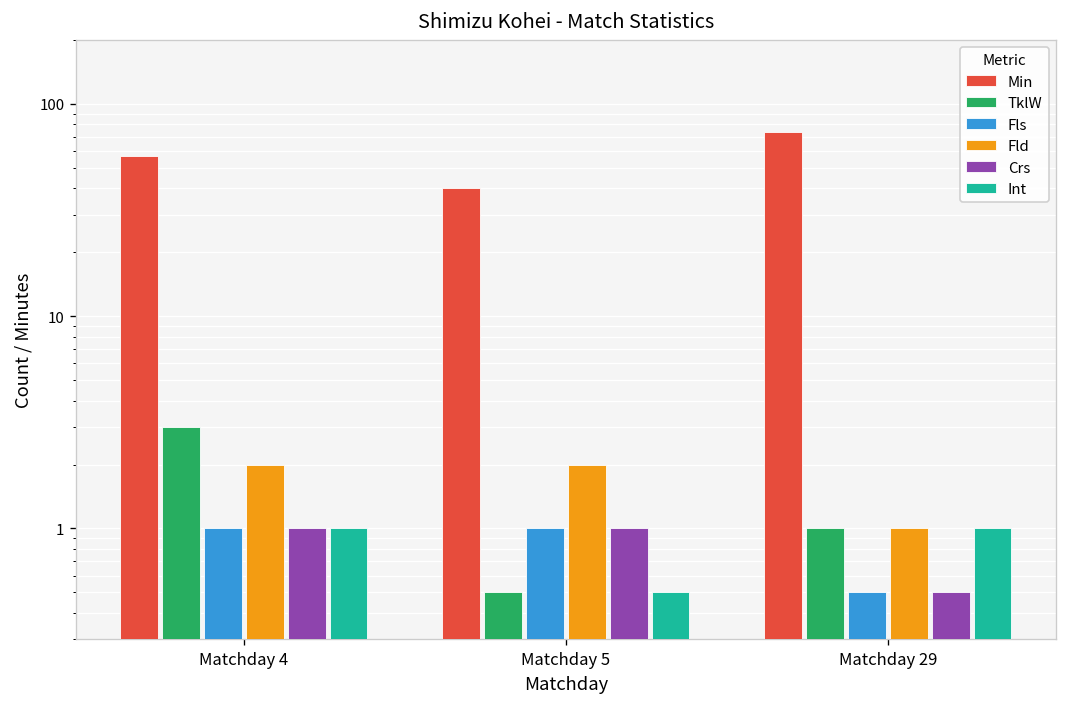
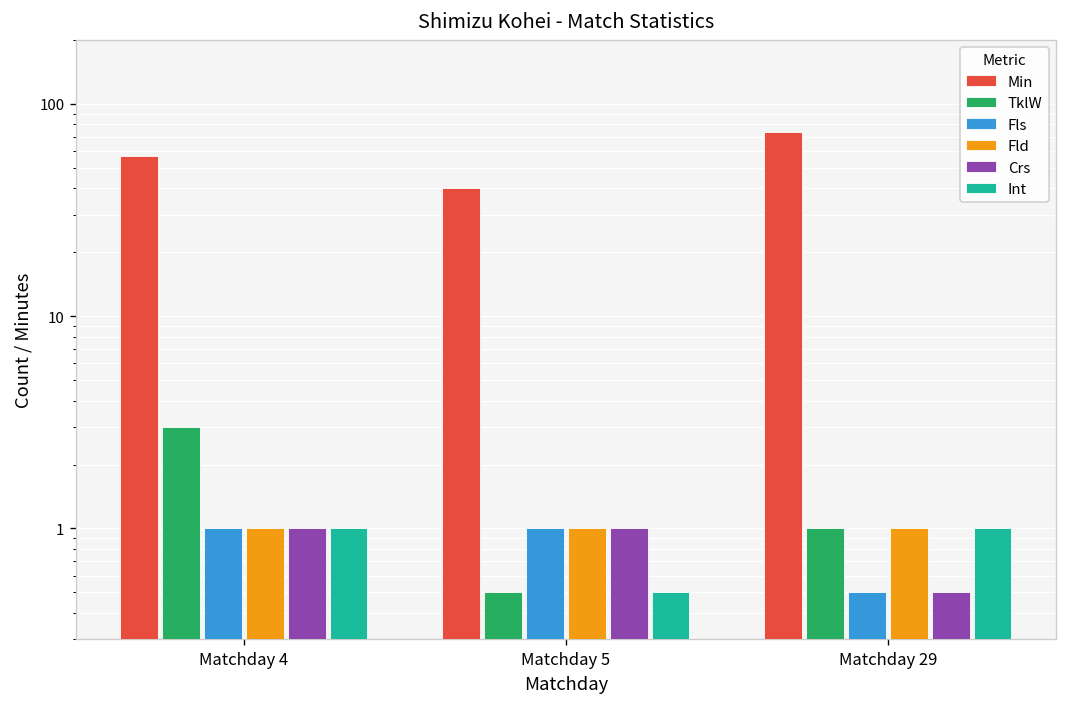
  {
    "Min": {
      "Matchday 4": 57,
      "Matchday 5": 40,
      "Matchday 29": 74
    },
    "TklW": {
      "Matchday 4": 3,
      "Matchday 5": 0.50,
      "Matchday 29": 1
    },
    "Fls": {
      "Matchday 4": 1,
      "Matchday 5": 1,
      "Matchday 29": 0.50
    },
    "Fld": {
-     "Matchday 4": 2,
-     "Matchday 5": 2,
+     "Matchday 4": 1,
+     "Matchday 5": 1,
      "Matchday 29": 1
    },
    "Crs": {
      "Matchday 4": 1,
      "Matchday 5": 1,
      "Matchday 29": 0.50
    },
    "Int": {
      "Matchday 4": 1,
      "Matchday 5": 0.50,
      "Matchday 29": 1
    }
  }
